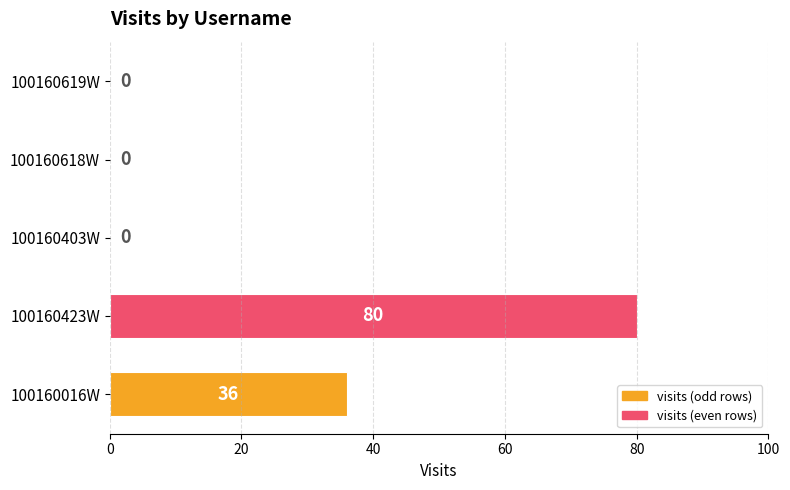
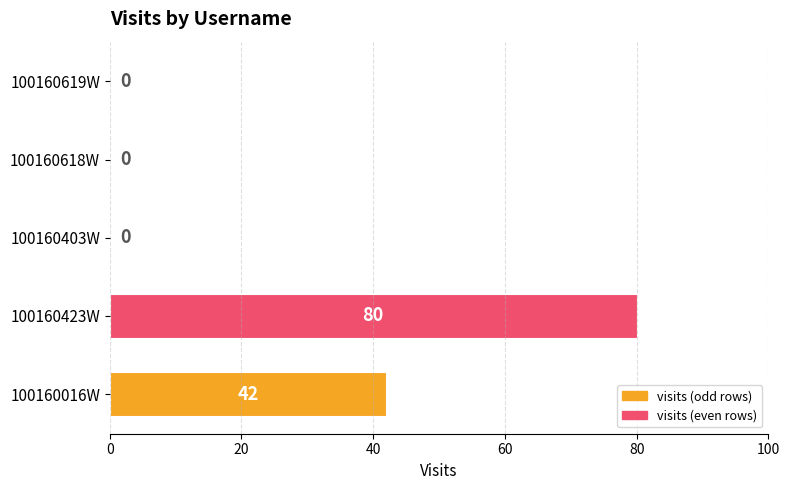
  {
    "100160619W": 0,
    "100160618W": 0,
    "100160403W": 0,
    "100160423W": 80,
-   "100160016W": 36
+   "100160016W": 42
  }
